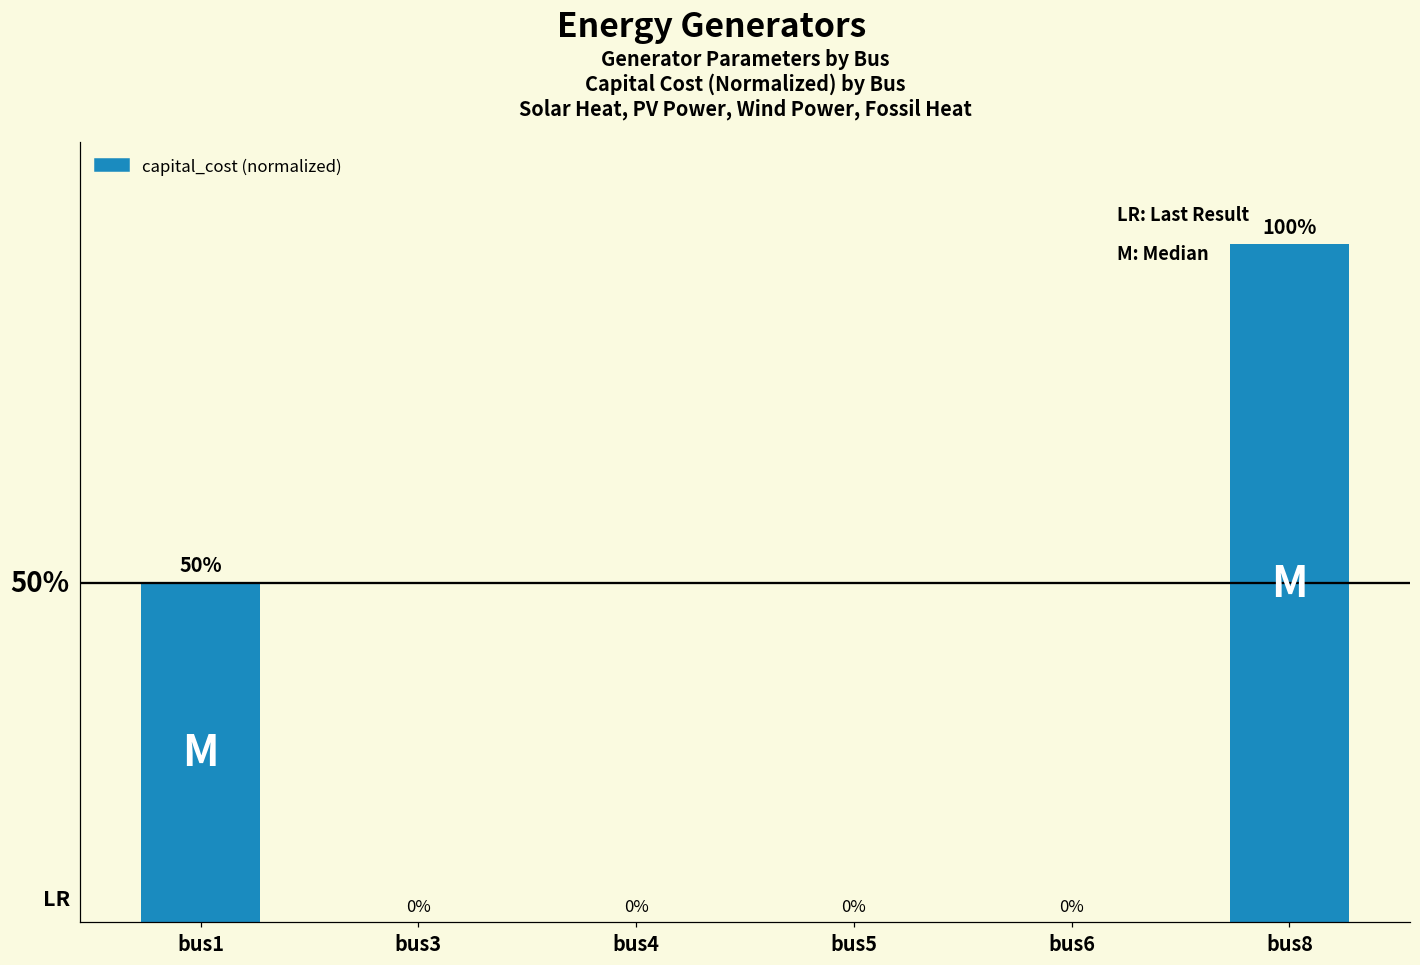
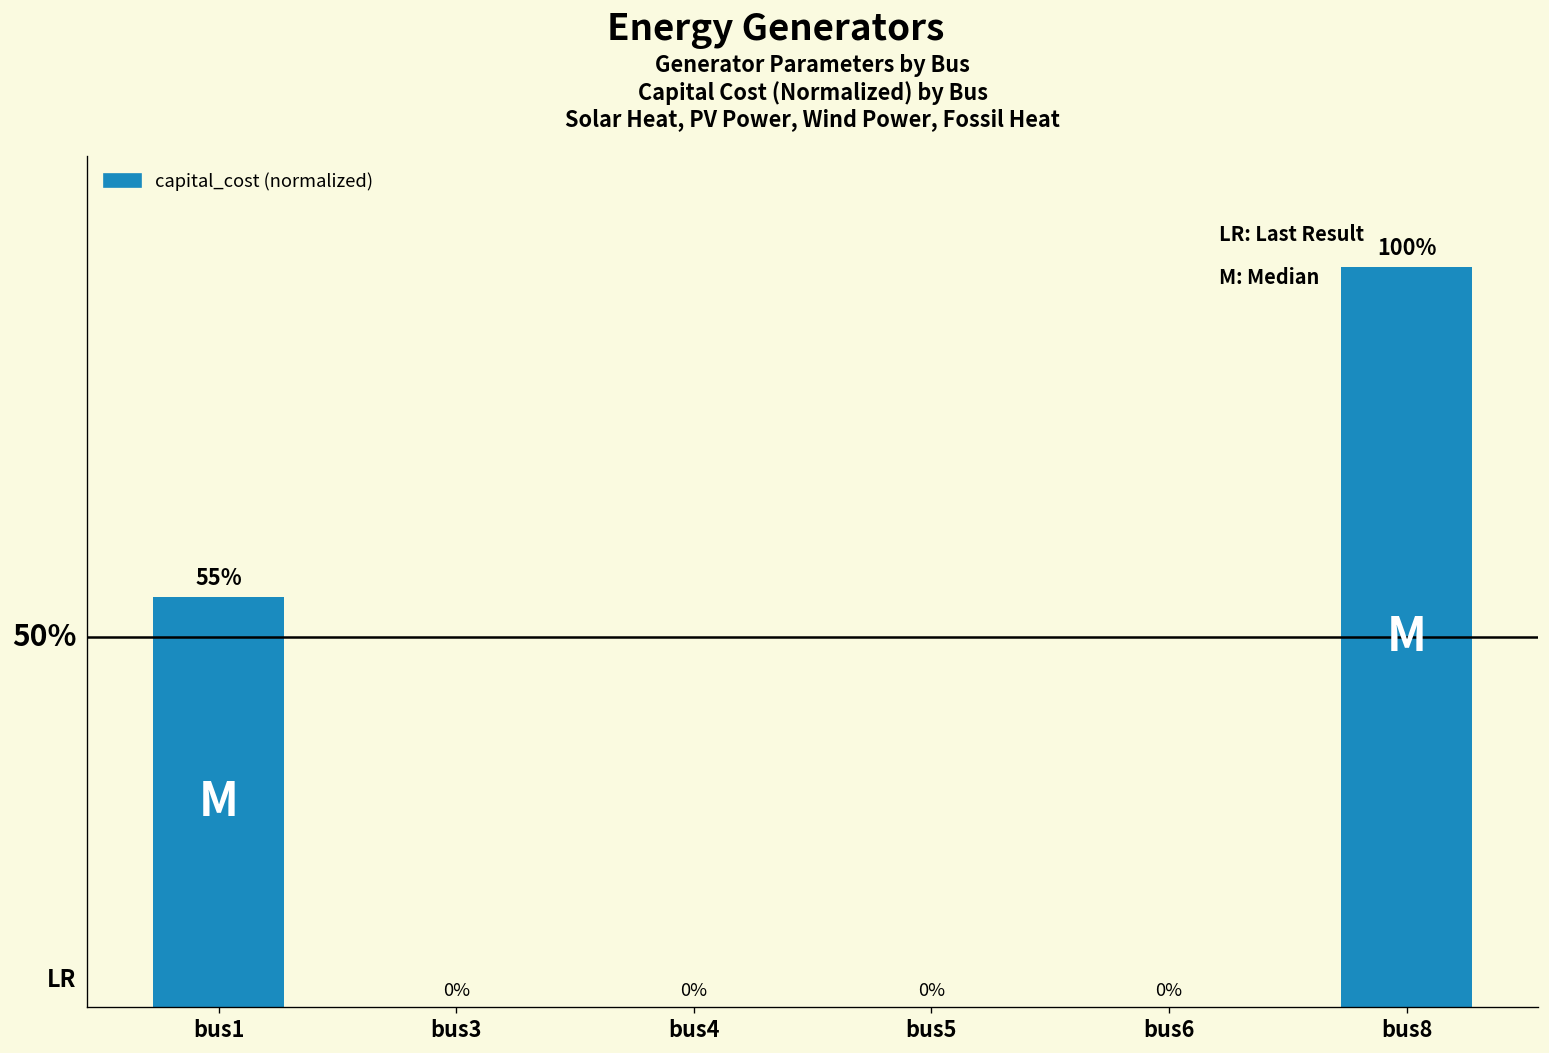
  {
    "capital_cost (normalized)": {
-     "bus1": "50%",
+     "bus1": "55%",
      "bus8": "100%"
    }
  }
